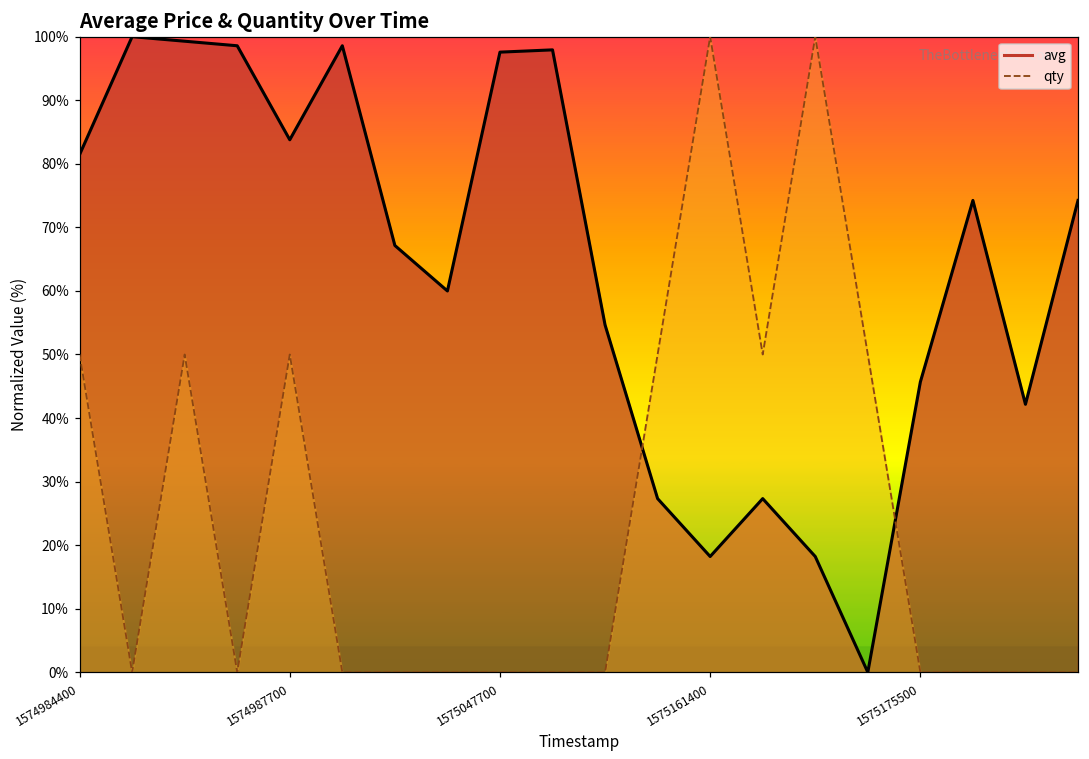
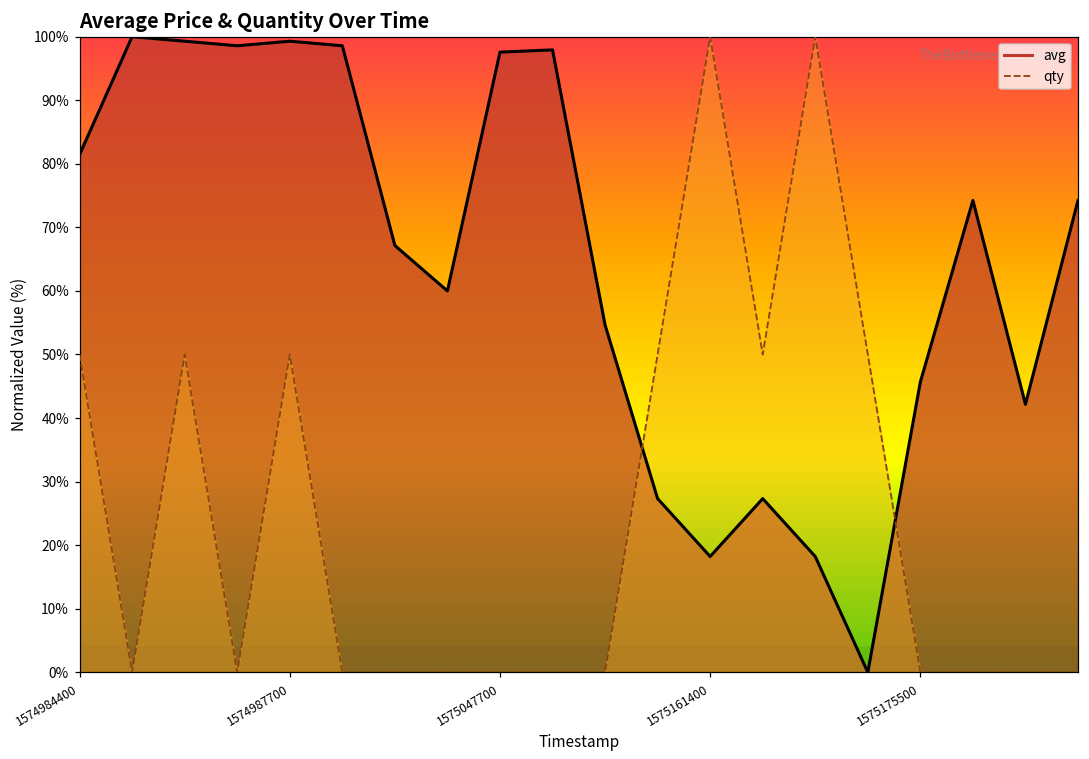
  {
    "avg": {
      "1574984400": "81%",
-     "1574987700": "84%",
+     "1574987700": "99%",
      "1575047700": "98%",
      "1575161400": "18%",
      "1575175500": "46%"
    }
  }
